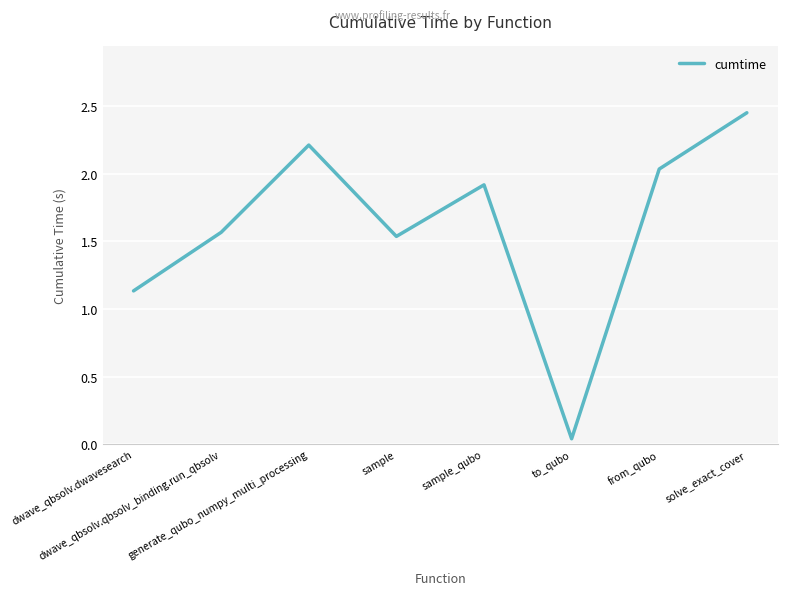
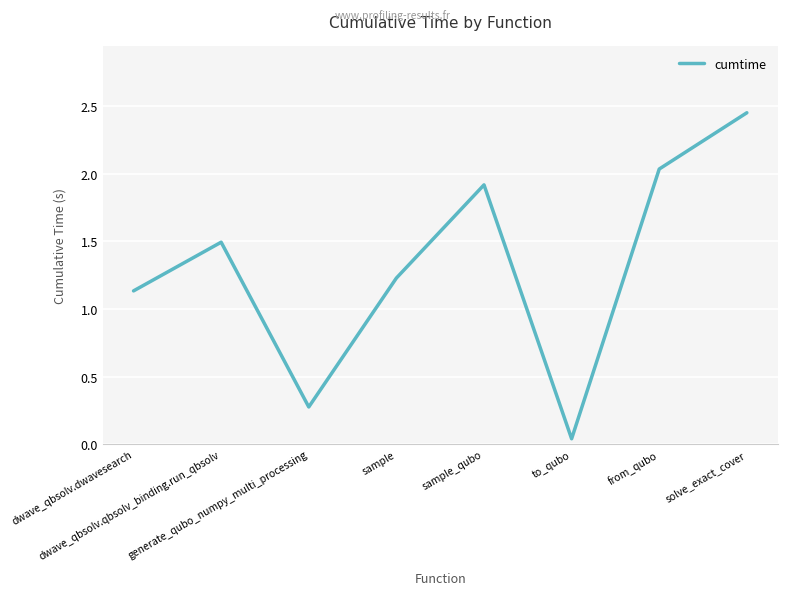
  {
    "dwave_qbsolv.dwavesearch": 1.13,
-   "dwave_qbsolv.qbsolv_binding.run_qbsolv": 1.57,
-   "generate_qubo_numpy_multi_processing": 2.21,
-   "sample": 1.54,
+   "dwave_qbsolv.qbsolv_binding.run_qbsolv": 1.49,
+   "generate_qubo_numpy_multi_processing": 0.28,
+   "sample": 1.23,
    "sample_qubo": 1.92,
    "to_qubo": 0.04,
    "from_qubo": 2.04,
    "solve_exact_cover": 2.45
  }
